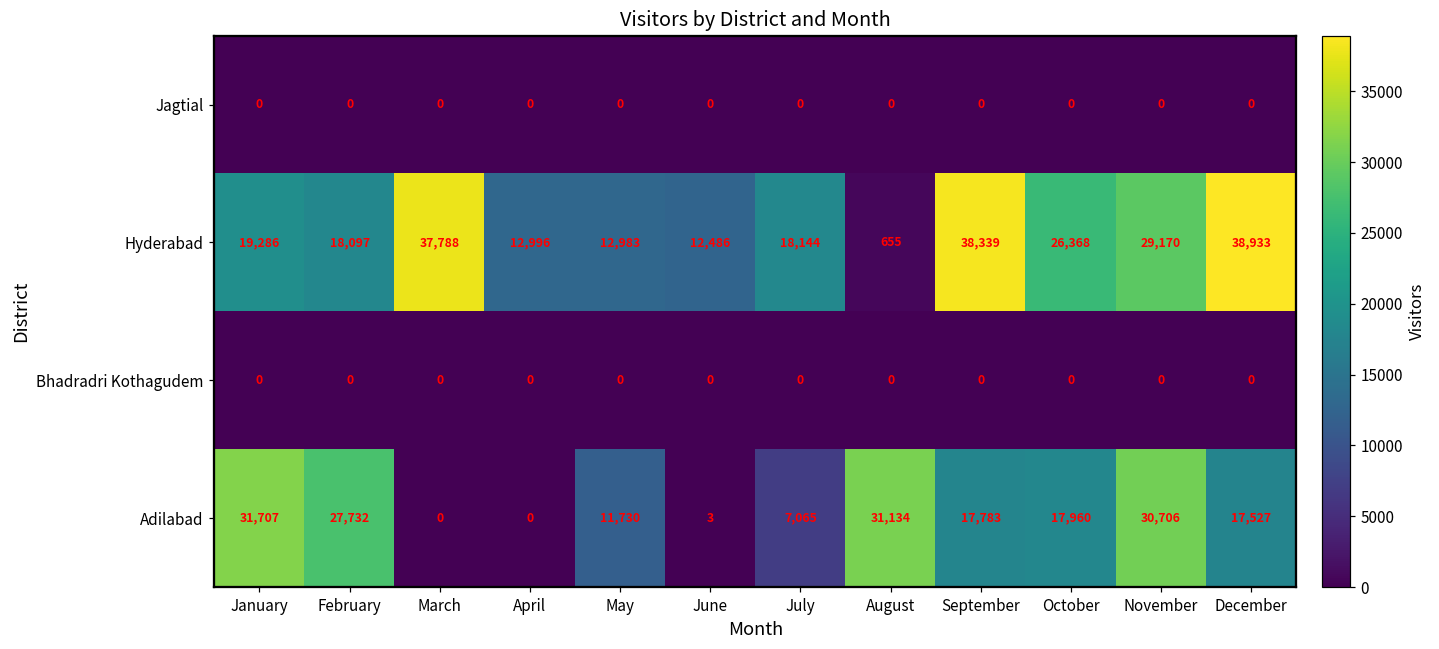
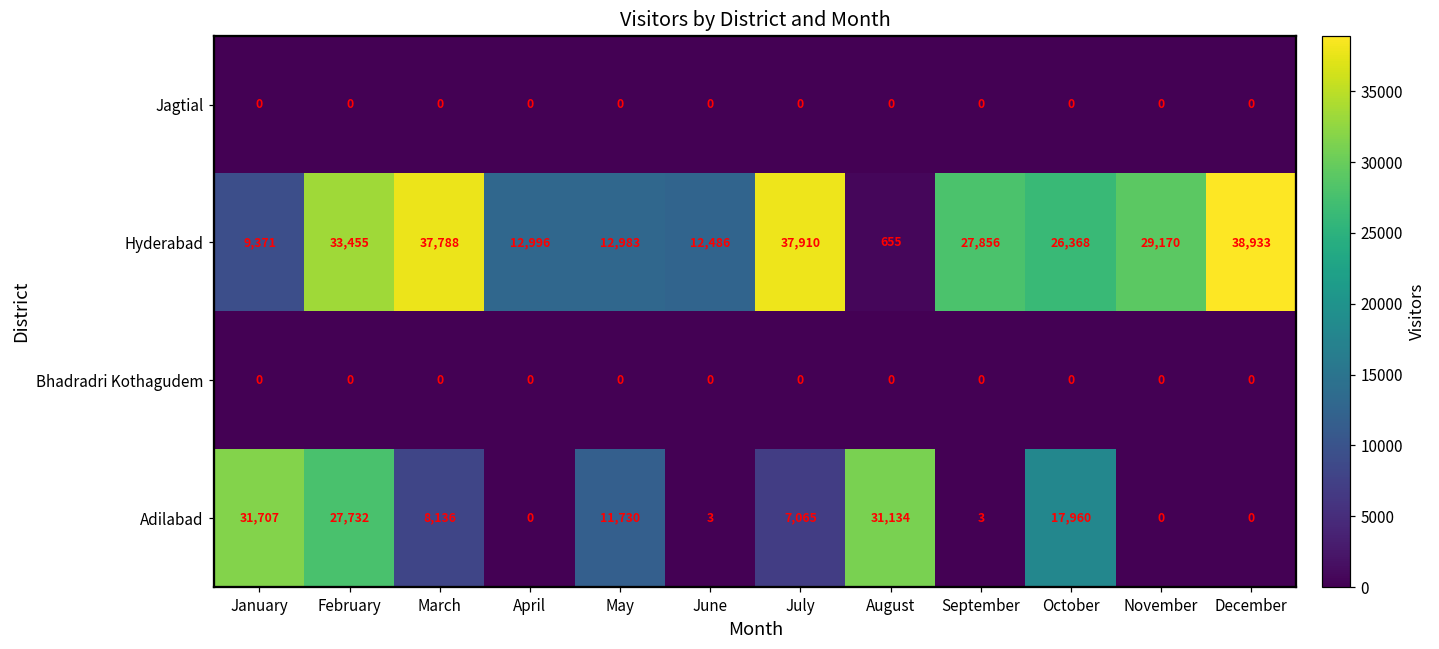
  {
    "Jagtial": {
      "January": "0",
      "February": "0",
      "March": "0",
      "April": "0",
      "May": "0",
      "June": "0",
      "July": "0",
      "August": "0",
      "September": "0",
      "October": "0",
      "November": "0",
      "December": "0"
    },
    "Hyderabad": {
-     "January": "19,286",
-     "February": "18,097",
+     "January": "9,371",
+     "February": "33,455",
      "March": "37,788",
      "April": "12,996",
      "May": "12,983",
      "June": "12,486",
-     "July": "18,144",
+     "July": "37,910",
      "August": "655",
-     "September": "38,339",
+     "September": "27,856",
      "October": "26,368",
      "November": "29,170",
      "December": "38,933"
    },
    "Bhadradri Kothagudem": {
      "January": "0",
      "February": "0",
      "March": "0",
      "April": "0",
      "May": "0",
      "June": "0",
      "July": "0",
      "August": "0",
      "September": "0",
      "October": "0",
      "November": "0",
      "December": "0"
    },
    "Adilabad": {
      "January": "31,707",
      "February": "27,732",
-     "March": "0",
+     "March": "8,136",
      "April": "0",
      "May": "11,730",
      "June": "3",
      "July": "7,065",
      "August": "31,134",
-     "September": "17,783",
+     "September": "3",
      "October": "17,960",
-     "November": "30,706",
-     "December": "17,527"
+     "November": "0",
+     "December": "0"
    }
  }
